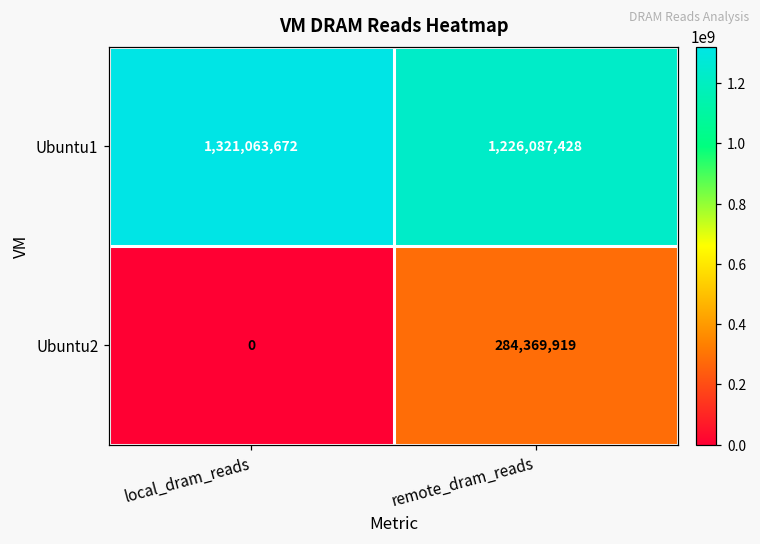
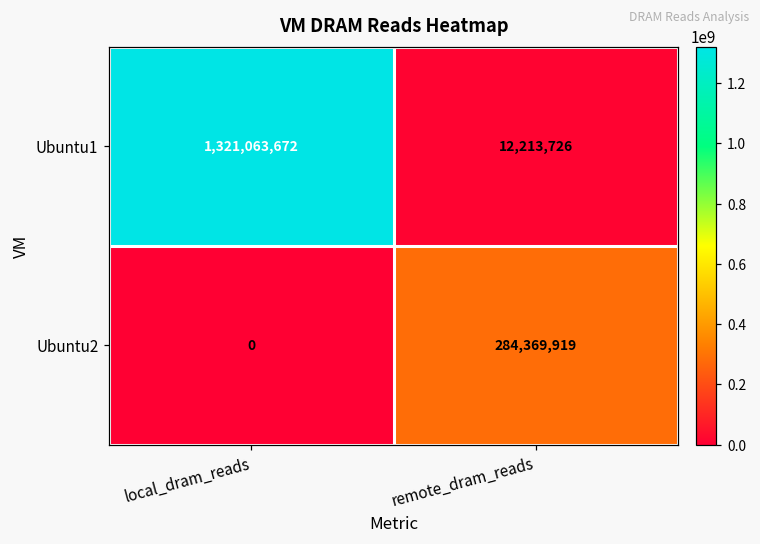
  {
    "Ubuntu1": {
      "local_dram_reads": "1,321,063,672",
-     "remote_dram_reads": "1,226,087,428"
+     "remote_dram_reads": "12,213,726"
    },
    "Ubuntu2": {
      "local_dram_reads": "0",
      "remote_dram_reads": "284,369,919"
    }
  }
